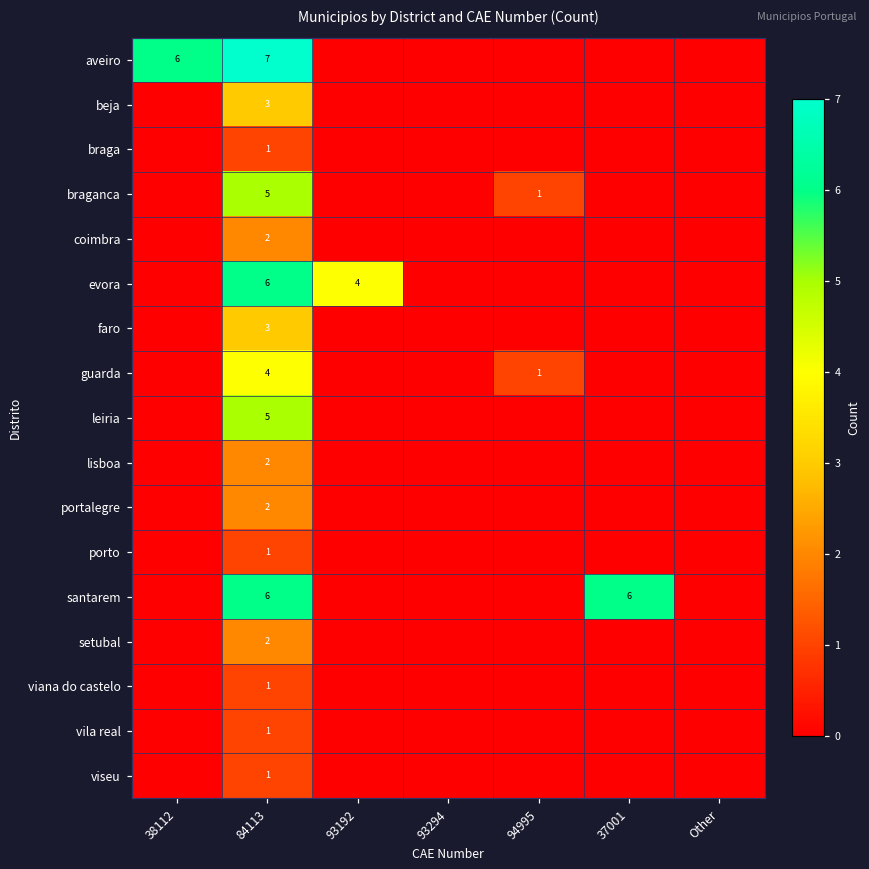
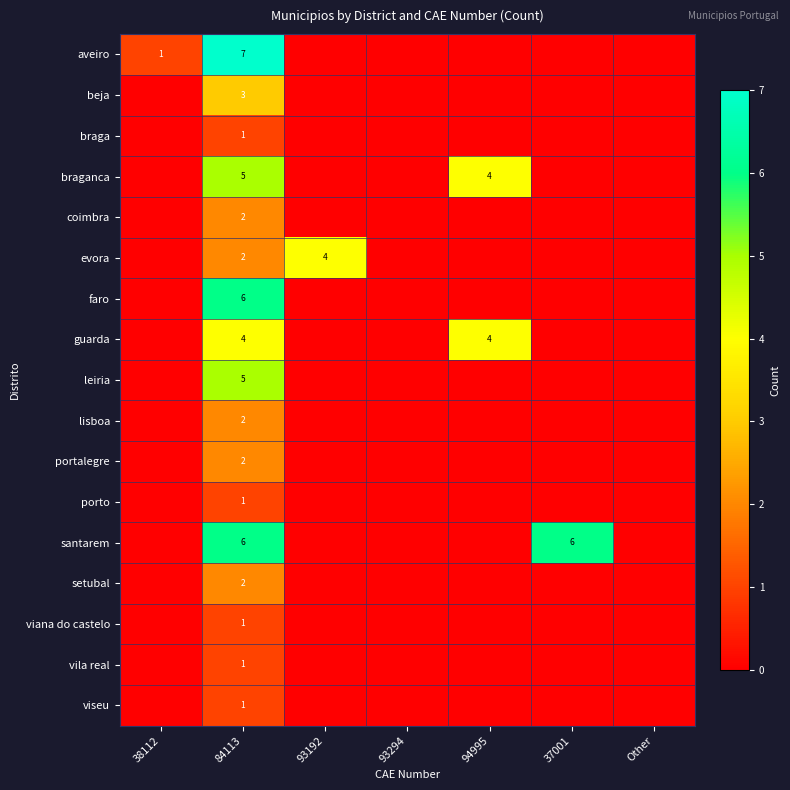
  {
    "aveiro": {
-     "38112": 6,
+     "38112": 1,
      "84113": 7
    },
    "beja": {
      "84113": 3
    },
    "braga": {
      "84113": 1
    },
    "braganca": {
      "84113": 5,
-     "94995": 1
+     "94995": 4
    },
    "coimbra": {
      "84113": 2
    },
    "evora": {
-     "84113": 6,
+     "84113": 2,
      "93192": 4
    },
    "faro": {
-     "84113": 3
+     "84113": 6
    },
    "guarda": {
      "84113": 4,
-     "94995": 1
+     "94995": 4
    },
    "leiria": {
      "84113": 5
    },
    "lisboa": {
      "84113": 2
    },
    "portalegre": {
      "84113": 2
    },
    "porto": {
      "84113": 1
    },
    "santarem": {
      "84113": 6,
      "37001": 6
    },
    "setubal": {
      "84113": 2
    },
    "viana do castelo": {
      "84113": 1
    },
    "vila real": {
      "84113": 1
    },
    "viseu": {
      "84113": 1
    }
  }
